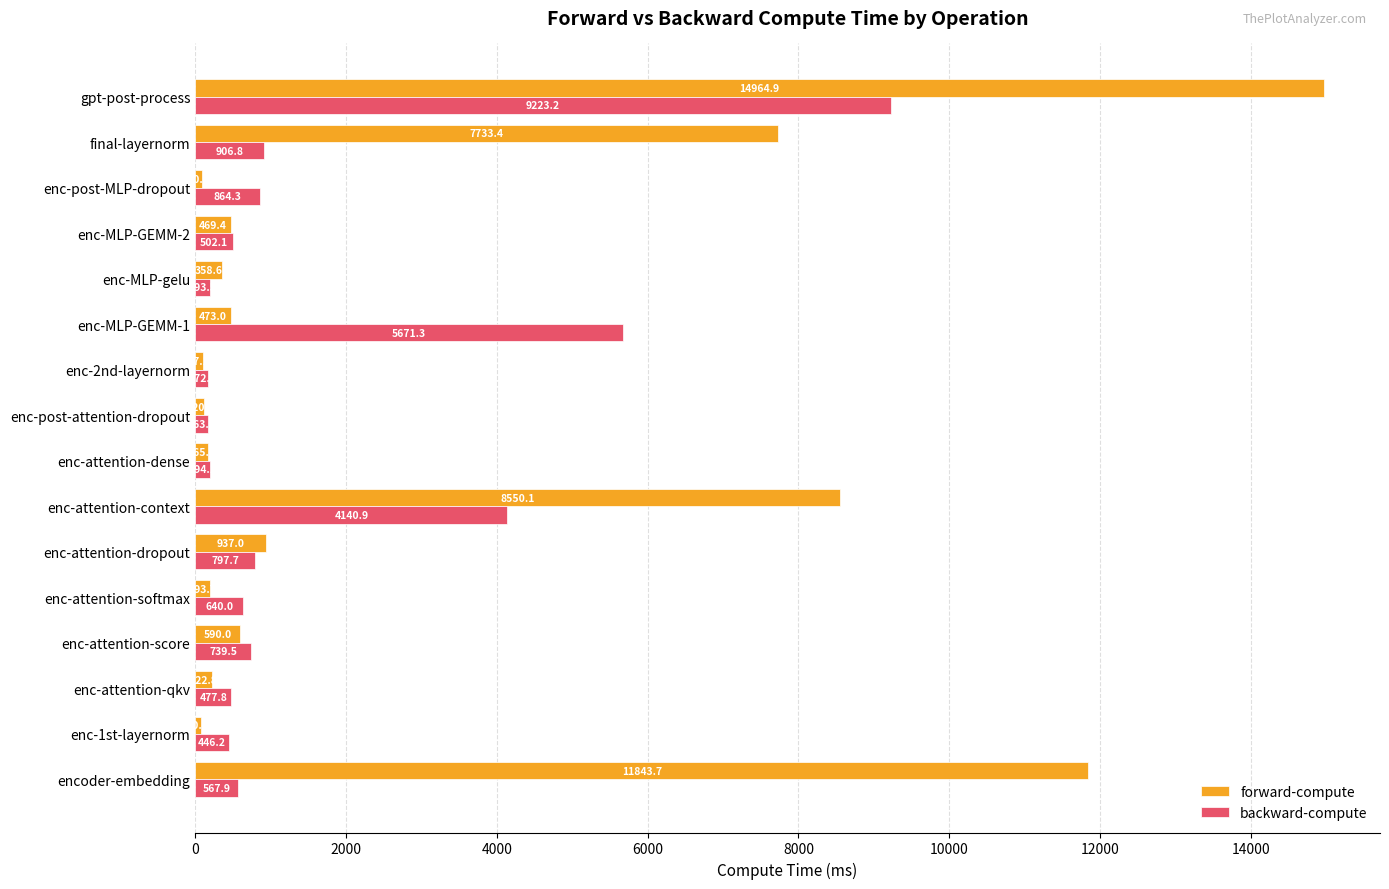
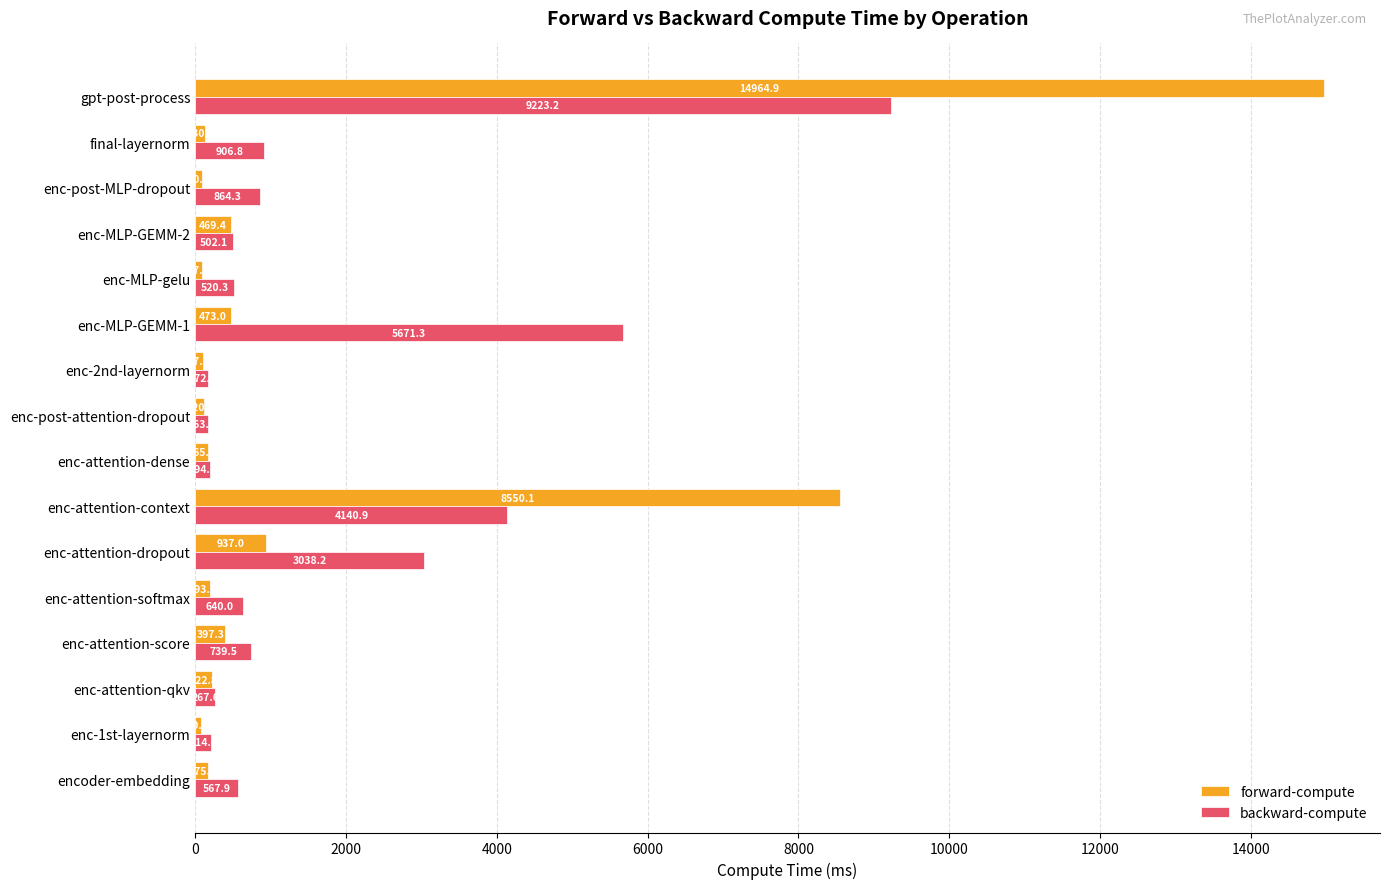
  {
    "forward-compute": {
      "gpt-post-process": 14964.9,
-     "final-layernorm": 7700,
+     "final-layernorm": 100,
      "enc-MLP-GEMM-2": 469.4,
-     "enc-MLP-gelu": 400,
+     "enc-MLP-gelu": 100,
      "enc-MLP-GEMM-1": 473.0,
      "enc-attention-context": 8550.1,
      "enc-attention-dropout": 937.0,
-     "enc-attention-score": 590.0,
+     "enc-attention-score": 397.3,
      "enc-attention-qkv": 222.8,
-     "encoder-embedding": 11800
+     "encoder-embedding": 200
    },
    "backward-compute": {
      "gpt-post-process": 9223.2,
      "final-layernorm": 906.8,
      "enc-post-MLP-dropout": 864.3,
      "enc-MLP-GEMM-2": 502.1,
-     "enc-MLP-gelu": 200,
+     "enc-MLP-gelu": 500,
      "enc-MLP-GEMM-1": 5671.3,
      "enc-attention-context": 4140.9,
-     "enc-attention-dropout": 797.7,
+     "enc-attention-dropout": 3038.2,
      "enc-attention-softmax": 640.0,
      "enc-attention-score": 739.5,
-     "enc-attention-qkv": 477.8,
-     "enc-1st-layernorm": 400,
+     "enc-attention-qkv": 267.6,
+     "enc-1st-layernorm": 200,
      "encoder-embedding": 567.9
    }
  }
